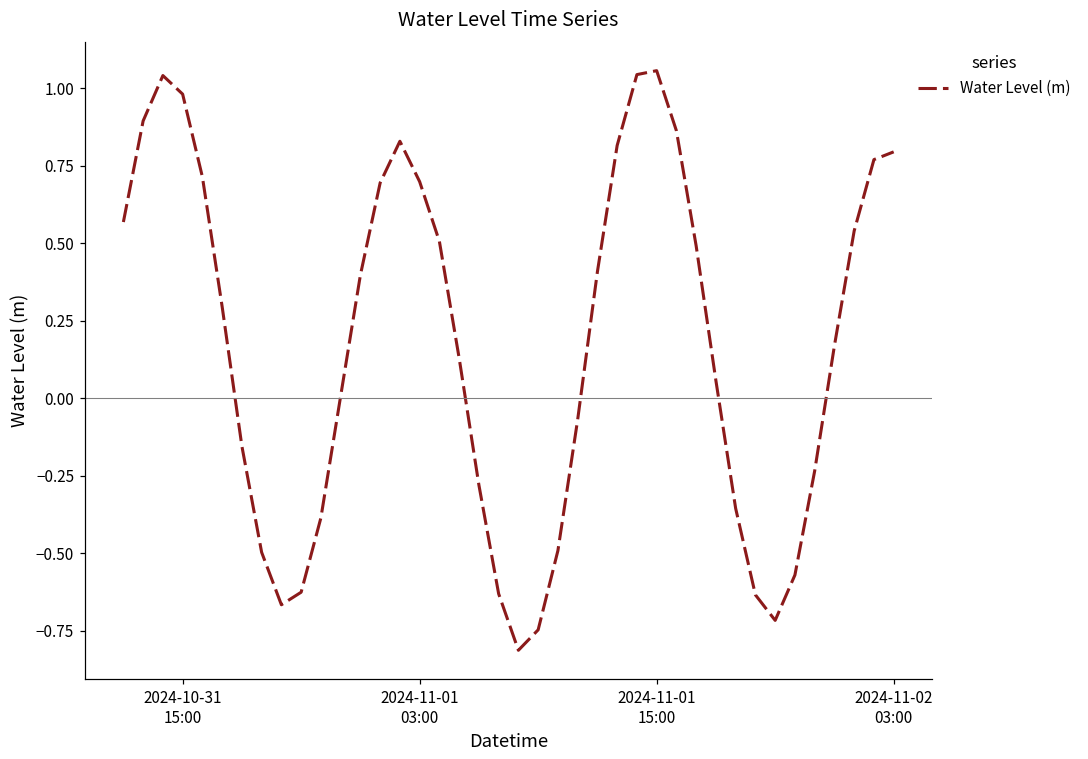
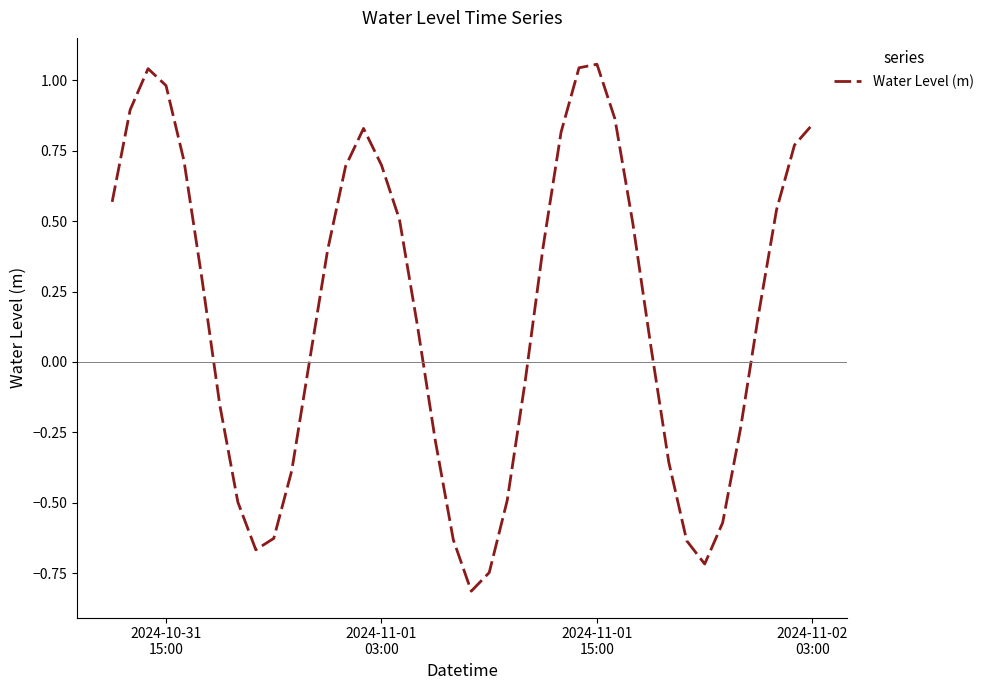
  {
    "2024-10-31 15:00": 0.98,
    "2024-11-01 03:00": 0.70,
    "2024-11-01 15:00": 1.06,
-   "2024-11-02 03:00": 0.79
+   "2024-11-02 03:00": 0.84
  }
